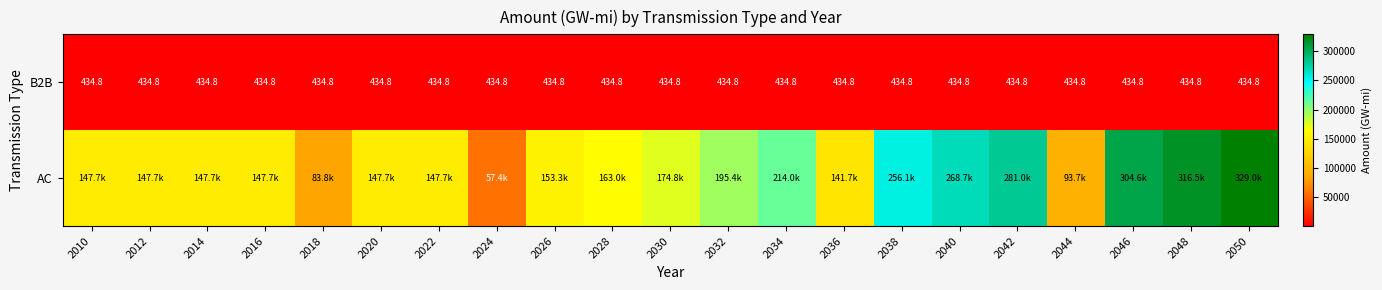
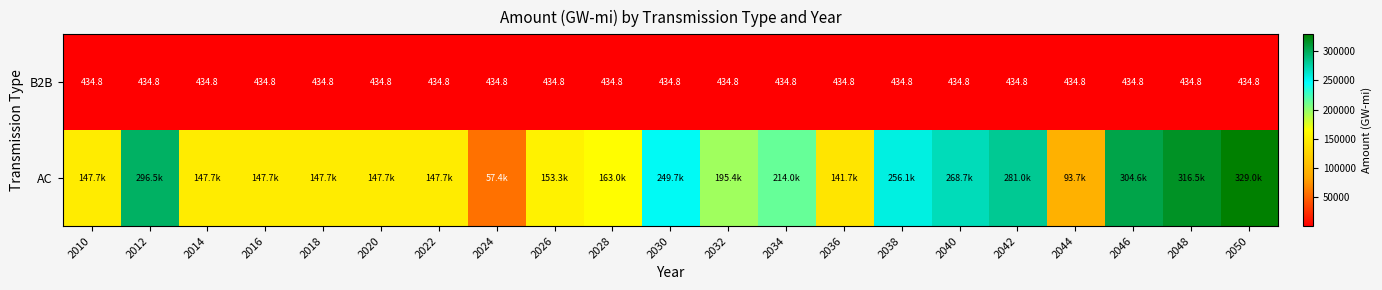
  {
    "B2B": {
      "2010": "434.8",
      "2012": "434.8",
      "2014": "434.8",
      "2016": "434.8",
      "2018": "434.8",
      "2020": "434.8",
      "2022": "434.8",
      "2024": "434.8",
      "2026": "434.8",
      "2028": "434.8",
      "2030": "434.8",
      "2032": "434.8",
      "2034": "434.8",
      "2036": "434.8",
      "2038": "434.8",
      "2040": "434.8",
      "2042": "434.8",
      "2044": "434.8",
      "2046": "434.8",
      "2048": "434.8",
      "2050": "434.8"
    },
    "AC": {
      "2010": "147.7k",
-     "2012": "147.7k",
+     "2012": "296.5k",
      "2014": "147.7k",
      "2016": "147.7k",
-     "2018": "83.8k",
+     "2018": "147.7k",
      "2020": "147.7k",
      "2022": "147.7k",
      "2024": "57.4k",
      "2026": "153.3k",
      "2028": "163.0k",
-     "2030": "174.8k",
+     "2030": "249.7k",
      "2032": "195.4k",
      "2034": "214.0k",
      "2036": "141.7k",
      "2038": "256.1k",
      "2040": "268.7k",
      "2042": "281.0k",
      "2044": "93.7k",
      "2046": "304.6k",
      "2048": "316.5k",
      "2050": "329.0k"
    }
  }
